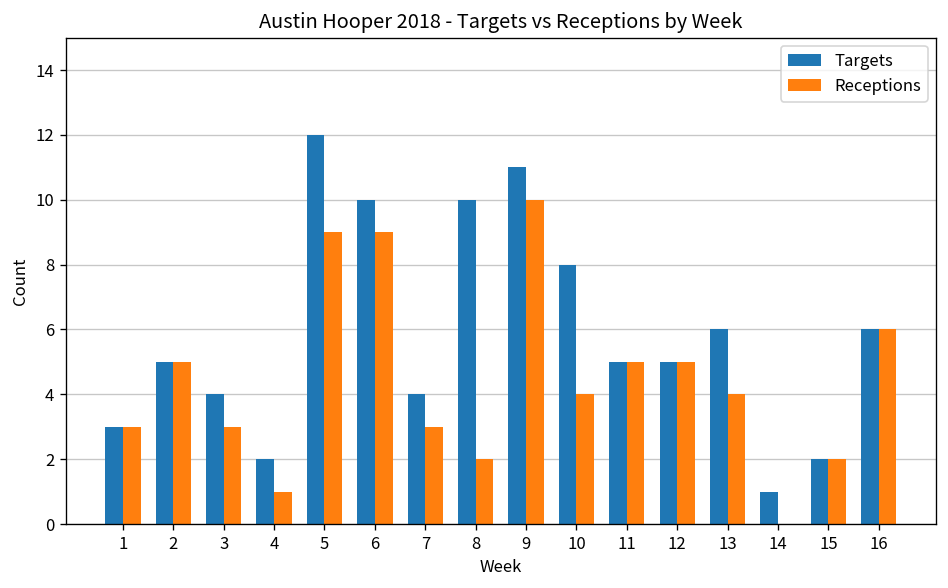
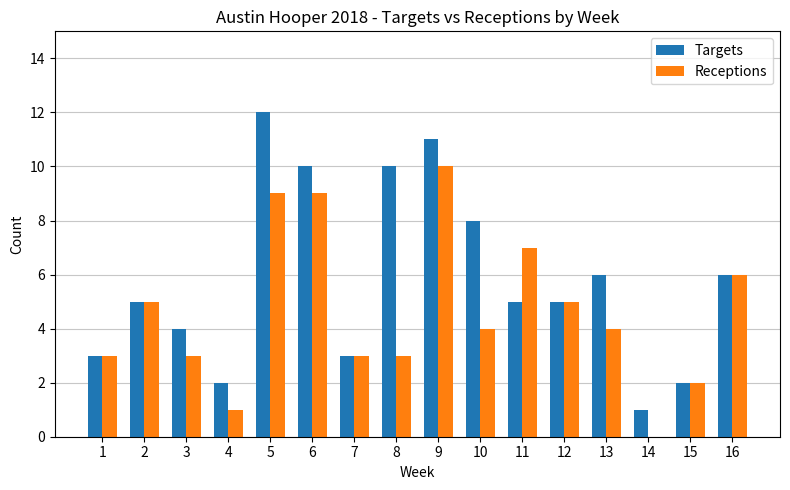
  {
    "Targets": {
      "1": 3,
      "2": 5,
      "3": 4,
      "4": 2,
      "5": 12,
      "6": 10,
-     "7": 4,
+     "7": 3,
      "8": 10,
      "9": 11,
      "10": 8,
      "11": 5,
      "12": 5,
      "13": 6,
      "14": 1,
      "15": 2,
      "16": 6
    },
    "Receptions": {
      "1": 3,
      "2": 5,
      "3": 3,
      "4": 1,
      "5": 9,
      "6": 9,
      "7": 3,
-     "8": 2,
+     "8": 3,
      "9": 10,
      "10": 4,
-     "11": 5,
+     "11": 7,
      "12": 5,
      "13": 4,
      "14": 0,
      "15": 2,
      "16": 6
    }
  }
